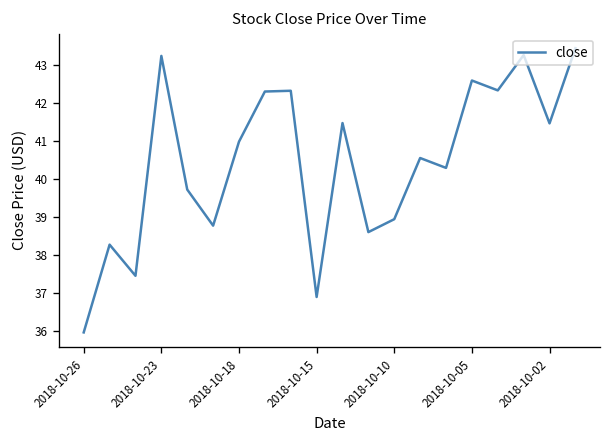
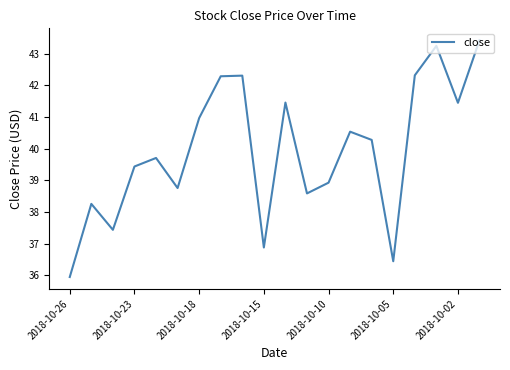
  {
    "2018-10-26": 36.0,
-   "2018-10-23": 43.2,
+   "2018-10-23": 39.4,
    "2018-10-18": 41.0,
    "2018-10-15": 36.9,
    "2018-10-10": 38.9,
-   "2018-10-05": 42.6,
+   "2018-10-05": 36.4,
    "2018-10-02": 41.5
  }
